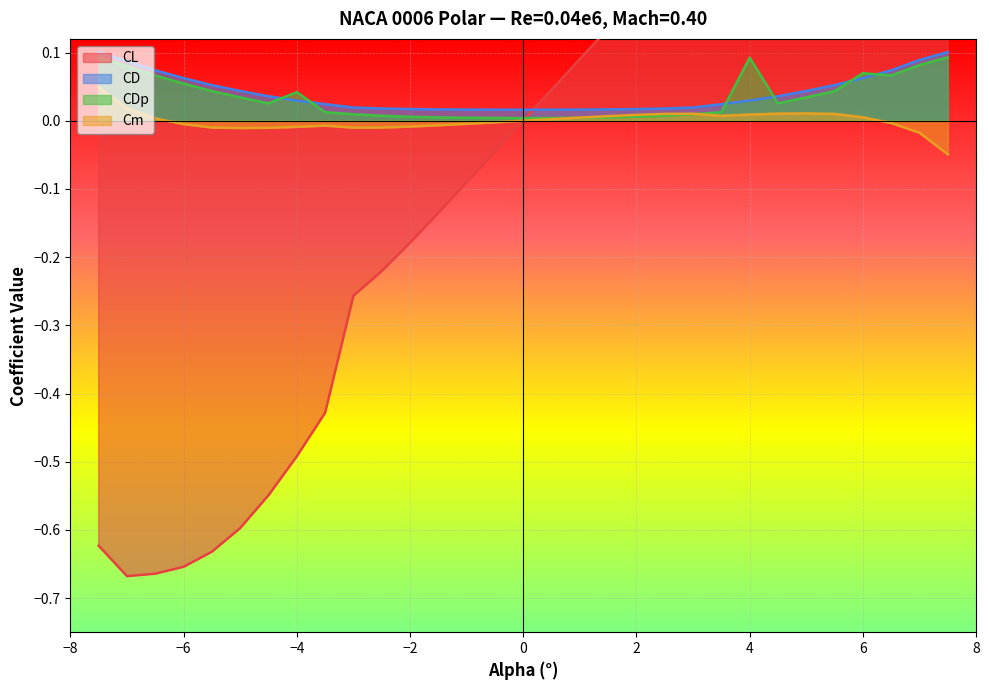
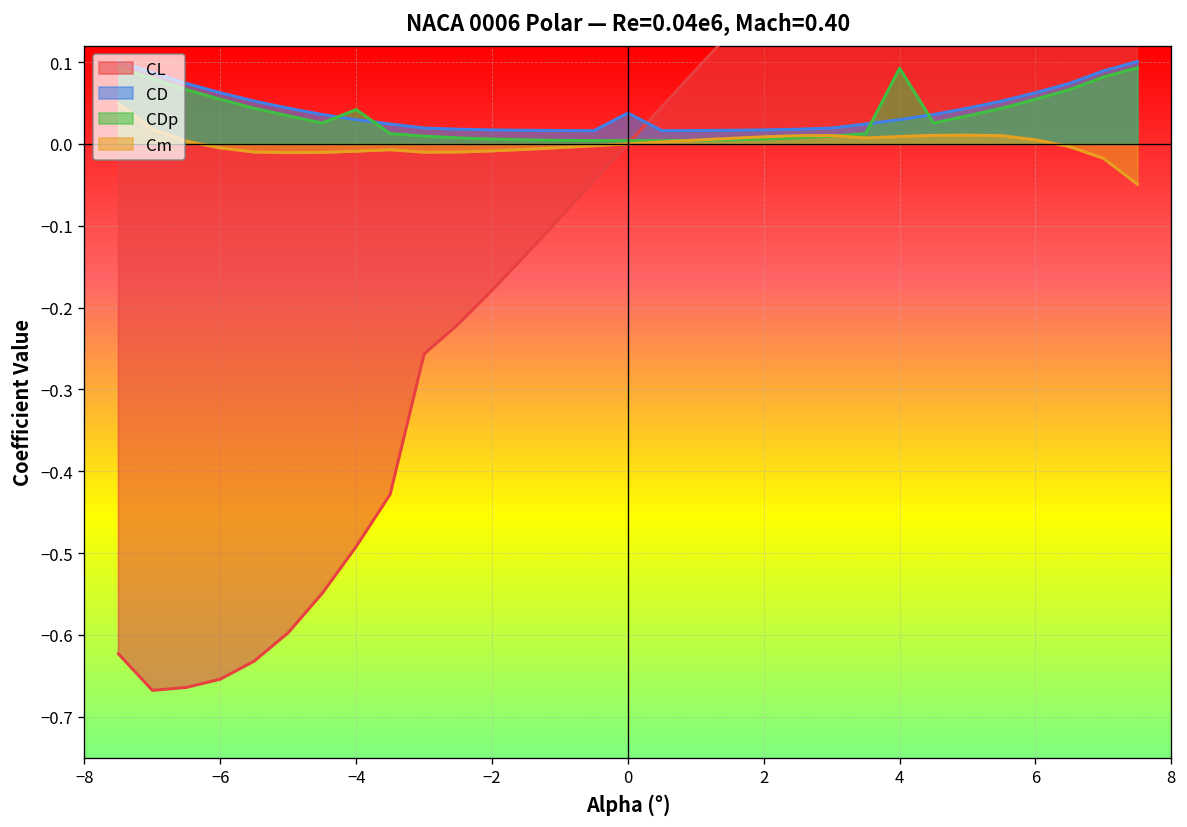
  {
    "CD": {
      "−6": 0.06,
      "−4": 0.03,
      "−2": 0.02,
-     "0": 0.02,
+     "0": 0.04,
      "2": 0.02,
      "4": 0.03,
      "6": 0.06
    },
    "CDp": {
      "−6": 0.05,
      "−4": 0.04,
      "−2": 0.01,
      "0": 0.00,
      "4": 0.09,
-     "6": 0.07
+     "6": 0.05
    }
  }
